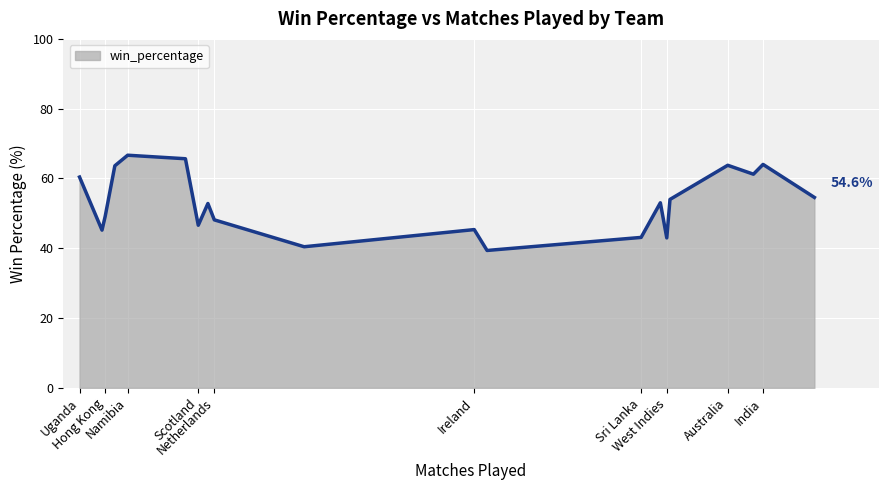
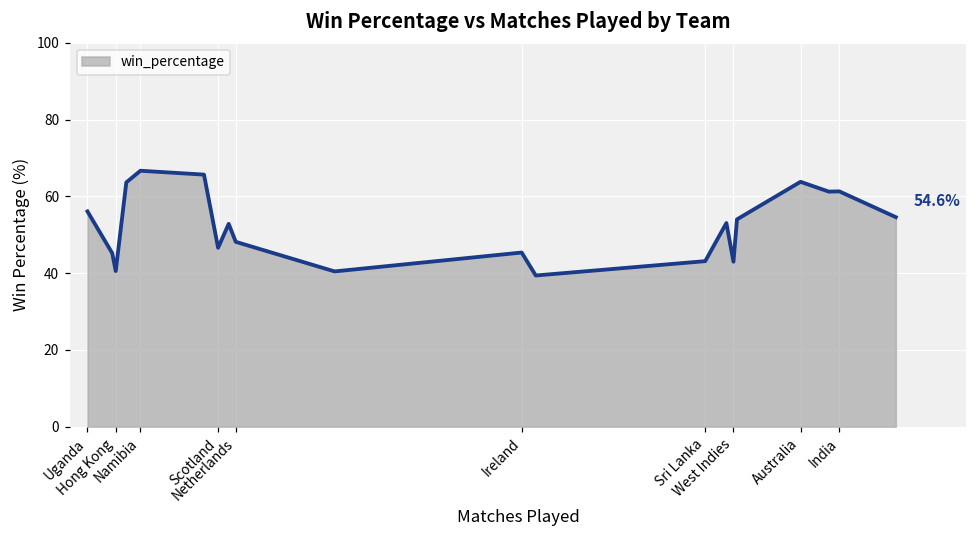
  {
-   "Uganda": 60,
-   "Hong Kong": 49,
+   "Uganda": 56,
+   "Hong Kong": 41,
    "Namibia": 67,
    "Scotland": 47,
    "Netherlands": 48,
    "Ireland": 45,
    "Sri Lanka": 43,
    "West Indies": 43,
    "Australia": 64,
-   "India": 64
+   "India": 61
  }
